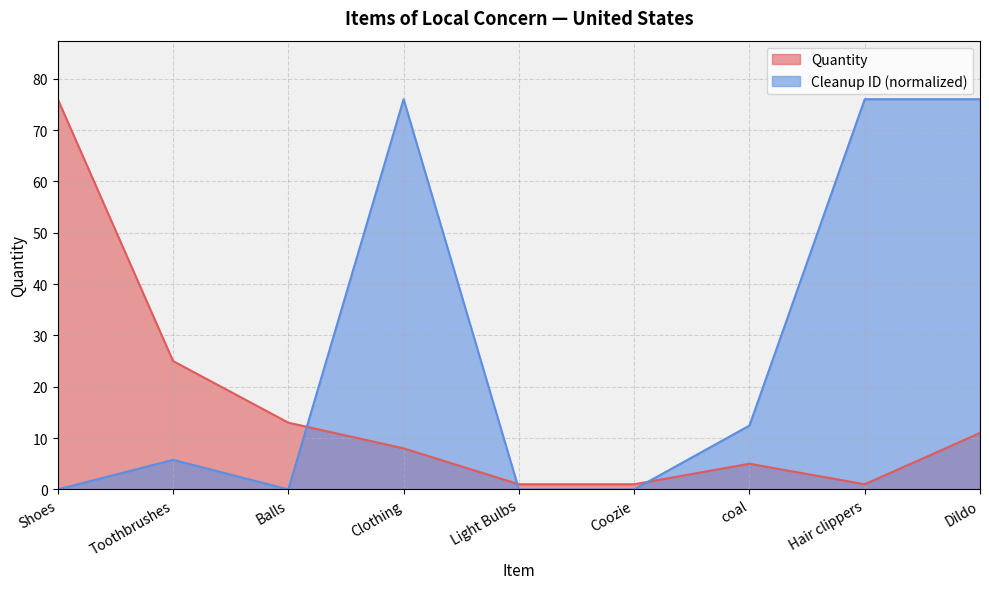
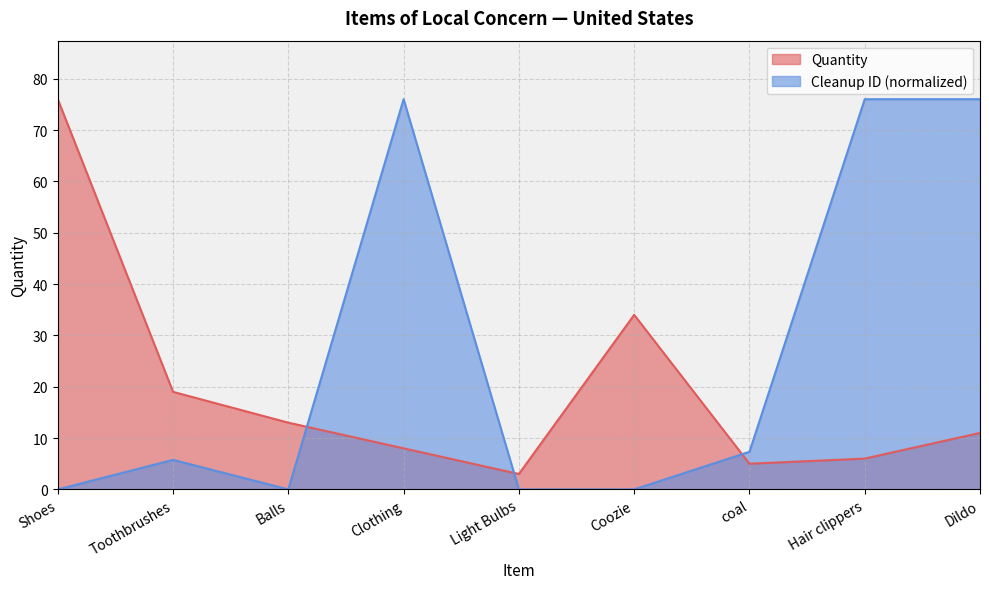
  {
    "Quantity": {
      "Shoes": 76,
-     "Toothbrushes": 25,
+     "Toothbrushes": 19,
      "Balls": 13,
      "Clothing": 8,
-     "Light Bulbs": 1,
-     "Coozie": 1,
+     "Light Bulbs": 3,
+     "Coozie": 34,
      "coal": 5,
-     "Hair clippers": 1,
+     "Hair clippers": 6,
      "Dildo": 11
    },
    "Cleanup ID (normalized)": {
      "Shoes": 0,
      "Toothbrushes": 6,
      "Balls": 0,
      "Clothing": 76,
      "Light Bulbs": 0,
      "Coozie": 0,
-     "coal": 12,
+     "coal": 7,
      "Hair clippers": 76,
      "Dildo": 76
    }
  }
